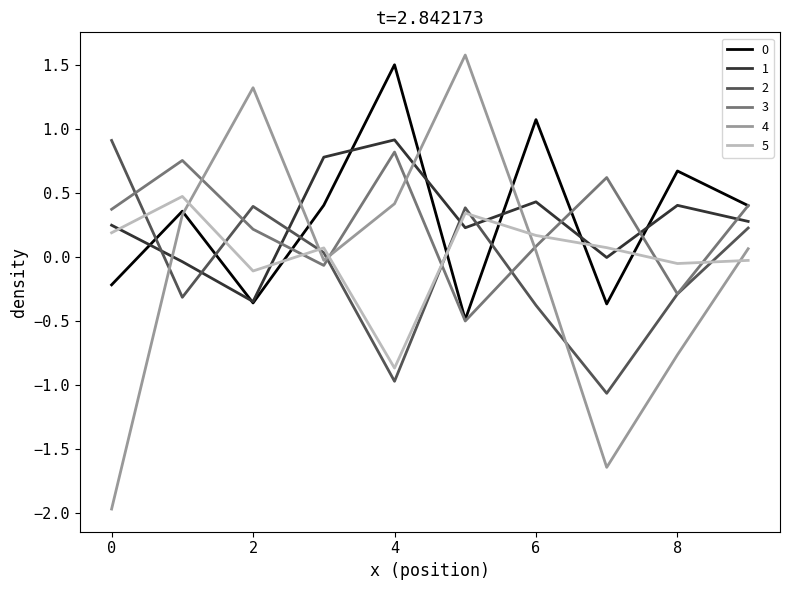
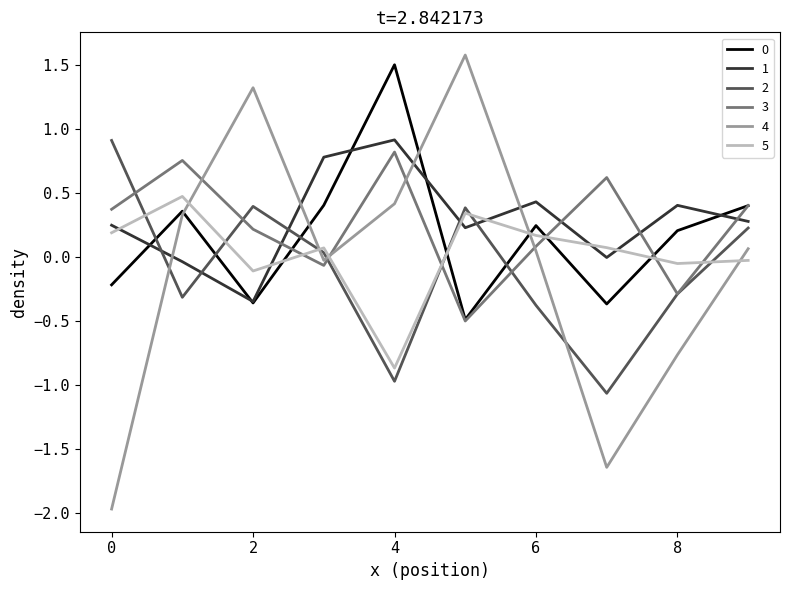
  {
    "0": {
      "0": -0.22,
      "4": 1.50,
-     "6": 1.07,
-     "8": 0.67
+     "6": 0.25,
+     "8": 0.21
    }
  }
